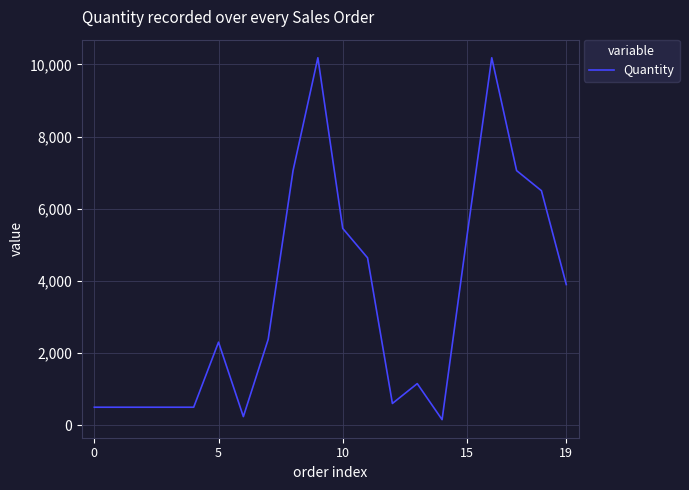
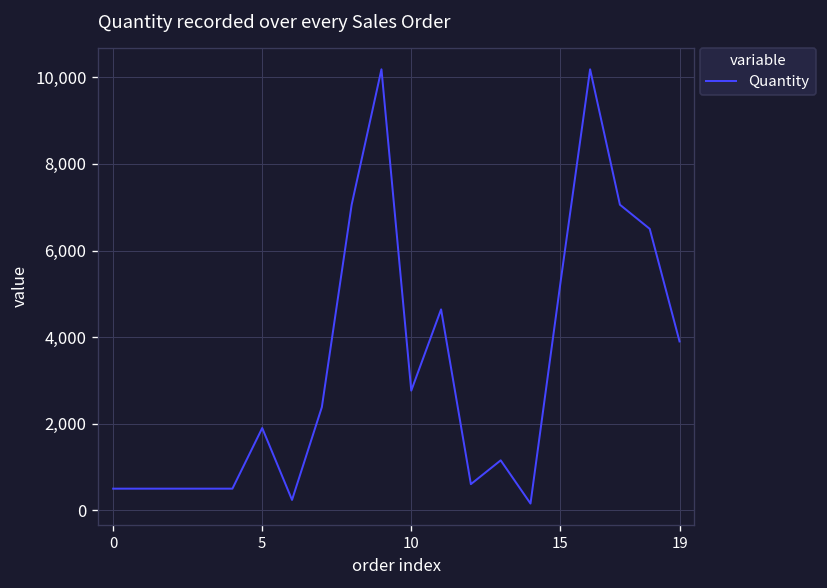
  {
    "0": "500",
-   "5": "2,300",
-   "10": "5,500",
+   "5": "1,900",
+   "10": "2,800",
    "15": "5,200",
    "19": "3,900"
  }
